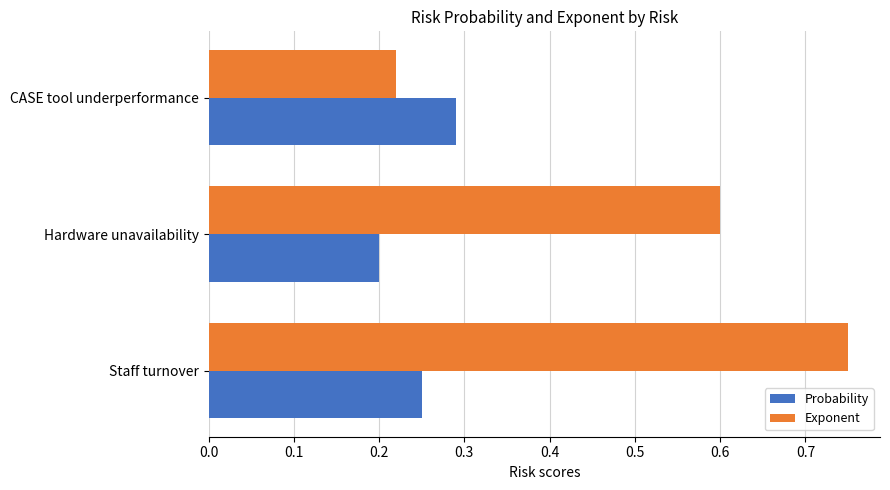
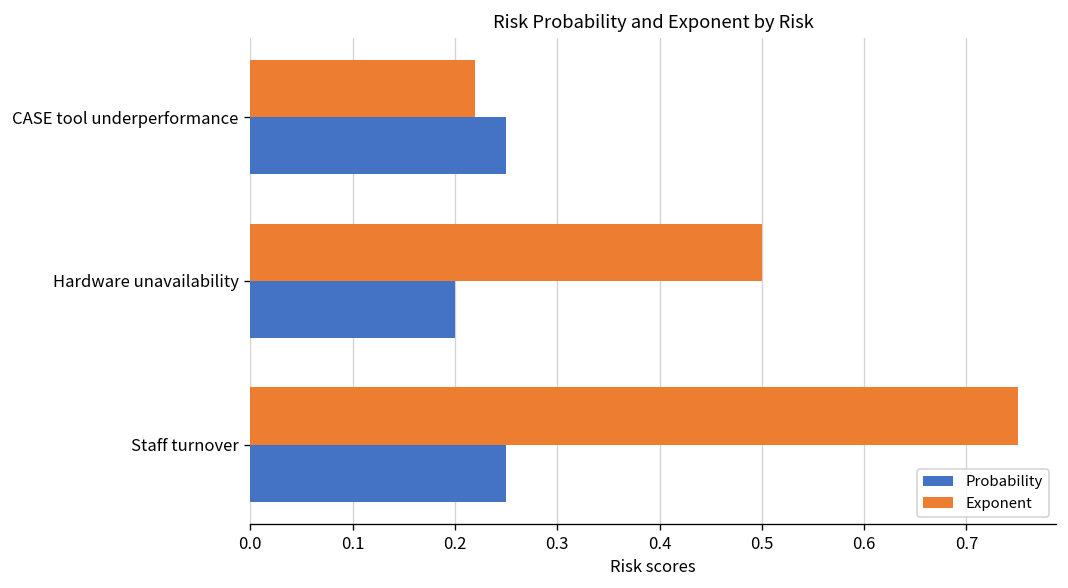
  {
    "Probability": {
-     "CASE tool underperformance": 0.29,
+     "CASE tool underperformance": 0.25,
      "Hardware unavailability": 0.20,
      "Staff turnover": 0.25
    },
    "Exponent": {
      "CASE tool underperformance": 0.22,
-     "Hardware unavailability": 0.6,
+     "Hardware unavailability": 0.5,
      "Staff turnover": 0.75
    }
  }
